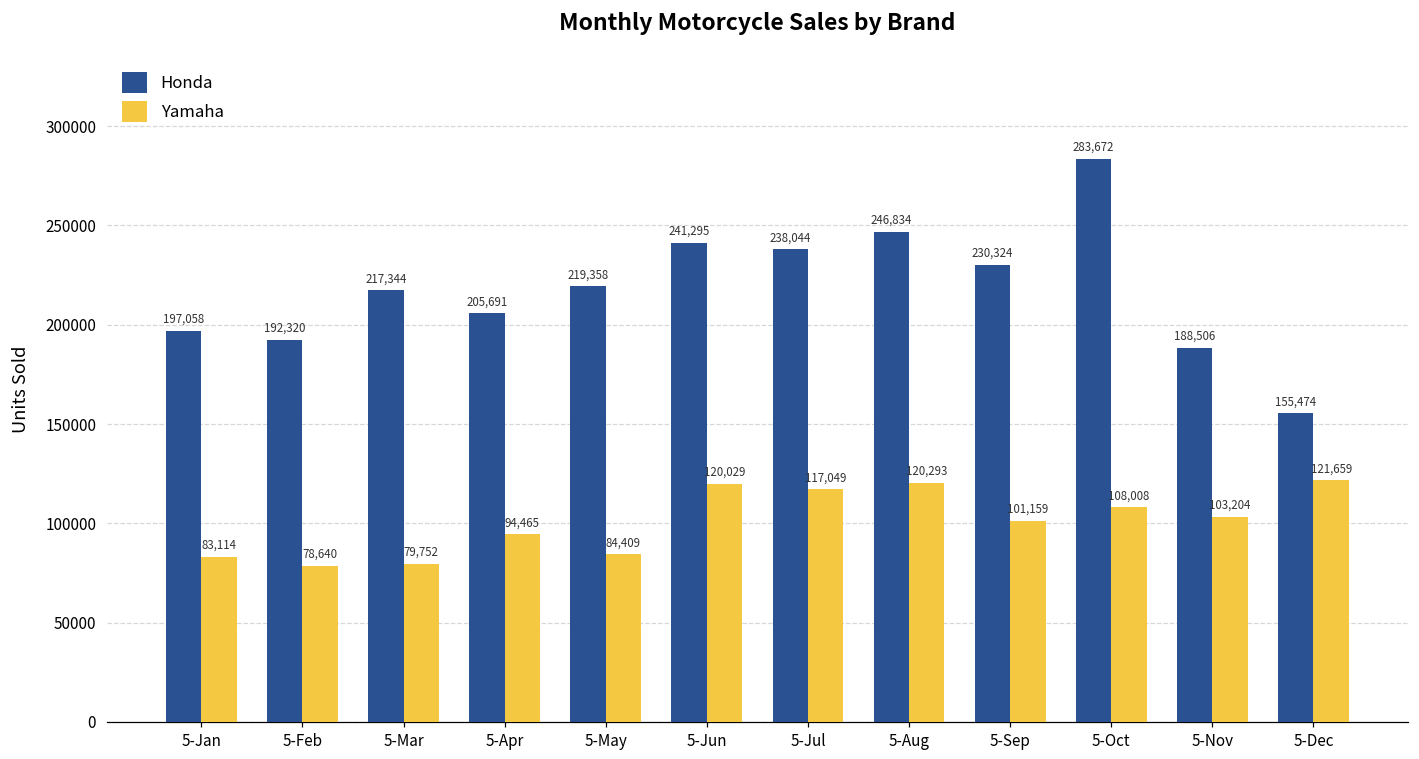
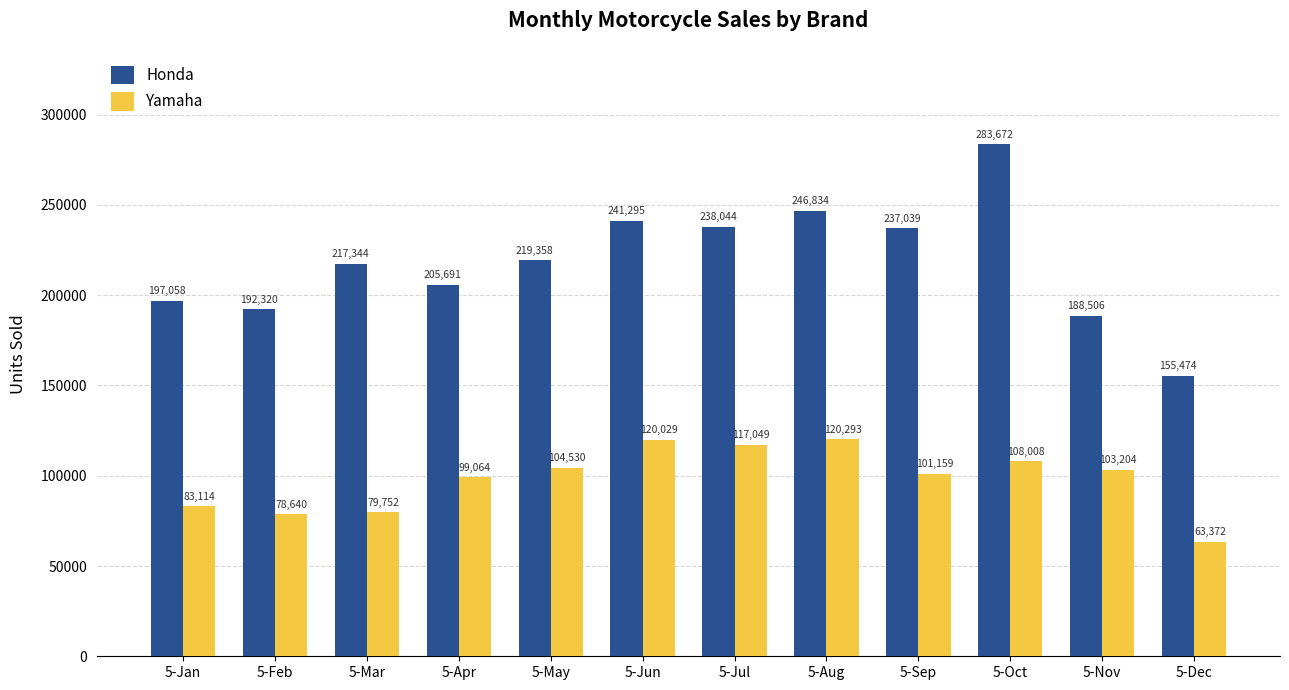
  {
    "Honda": {
      "5-Jan": "197,058",
      "5-Feb": "192,320",
      "5-Mar": "217,344",
      "5-Apr": "205,691",
      "5-May": "219,358",
      "5-Jun": "241,295",
      "5-Jul": "238,044",
      "5-Aug": "246,834",
-     "5-Sep": "230,324",
+     "5-Sep": "237,039",
      "5-Oct": "283,672",
      "5-Nov": "188,506",
      "5-Dec": "155,474"
    },
    "Yamaha": {
      "5-Jan": "83,114",
      "5-Feb": "78,640",
      "5-Mar": "79,752",
-     "5-Apr": "94,465",
-     "5-May": "84,409",
+     "5-Apr": "99,064",
+     "5-May": "104,530",
      "5-Jun": "120,029",
      "5-Jul": "117,049",
      "5-Aug": "120,293",
      "5-Sep": "101,159",
      "5-Oct": "108,008",
      "5-Nov": "103,204",
-     "5-Dec": "121,659"
+     "5-Dec": "63,372"
    }
  }
